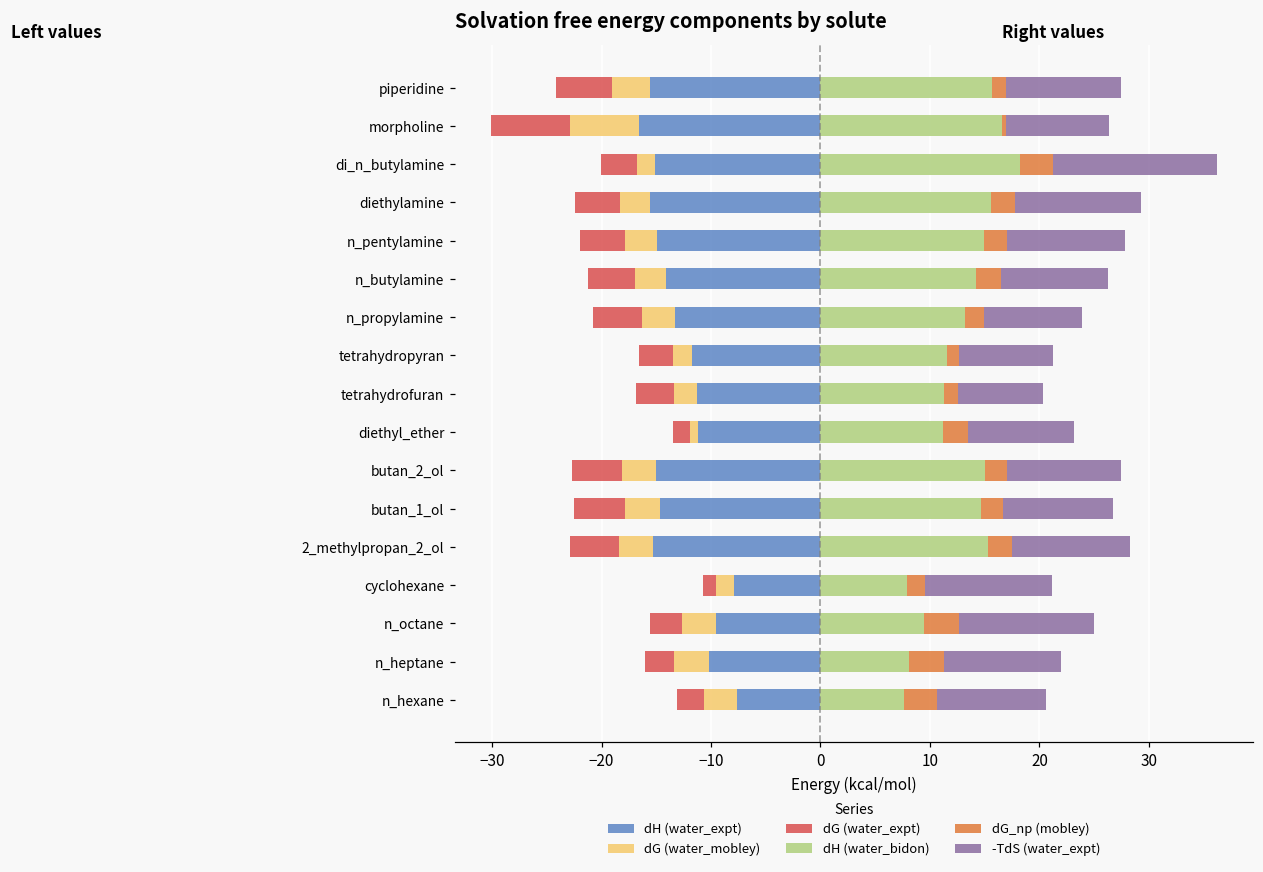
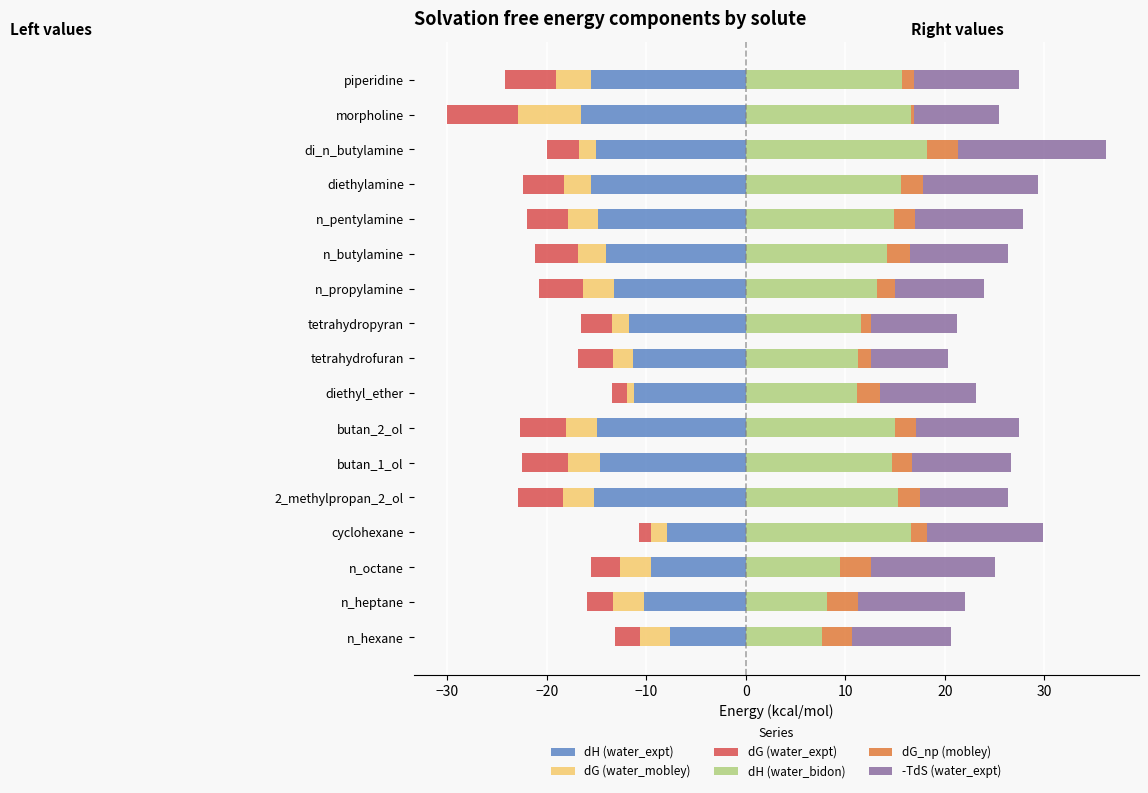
  {
    "dH (water_expt)": {
      "piperidine": -16,
      "morpholine": -17,
      "di_n_butylamine": -15,
      "diethylamine": -16,
      "n_pentylamine": -15,
      "n_butylamine": -14,
      "n_propylamine": -13,
      "tetrahydropyran": -12,
      "tetrahydrofuran": -11,
      "diethyl_ether": -11,
      "butan_2_ol": -15,
      "butan_1_ol": -15,
      "2_methylpropan_2_ol": -15,
      "cyclohexane": -8,
      "n_octane": -10,
      "n_heptane": -10,
      "n_hexane": -8
    },
    "dG (water_mobley)": {
      "piperidine": -3,
      "morpholine": -6,
      "di_n_butylamine": -2,
      "diethylamine": -3,
      "n_pentylamine": -3,
      "n_butylamine": -3,
      "n_propylamine": -3,
      "tetrahydropyran": -2,
      "tetrahydrofuran": -2,
      "diethyl_ether": -1,
      "butan_2_ol": -3,
      "butan_1_ol": -3,
      "2_methylpropan_2_ol": -3,
      "cyclohexane": -2,
      "n_octane": -3,
      "n_heptane": -3,
      "n_hexane": -3
    },
    "dH (water_bidon)": {
      "piperidine": 16,
      "morpholine": 17,
      "di_n_butylamine": 18,
      "diethylamine": 16,
      "n_pentylamine": 15,
      "n_butylamine": 14,
      "n_propylamine": 13,
      "tetrahydropyran": 12,
      "tetrahydrofuran": 11,
      "diethyl_ether": 11,
      "butan_2_ol": 15,
      "butan_1_ol": 15,
      "2_methylpropan_2_ol": 15,
-     "cyclohexane": 8,
+     "cyclohexane": 17,
      "n_octane": 10,
      "n_heptane": 8,
      "n_hexane": 8
    },
    "-TdS (water_expt)": {
      "piperidine": 11,
-     "morpholine": 9.4,
+     "morpholine": 8.5,
      "di_n_butylamine": 15,
      "diethylamine": 12,
      "n_pentylamine": 11,
      "n_butylamine": 10,
      "n_propylamine": 9,
      "tetrahydropyran": 9,
      "tetrahydrofuran": 8,
      "diethyl_ether": 10,
      "butan_2_ol": 10,
      "butan_1_ol": 10,
-     "2_methylpropan_2_ol": 11,
+     "2_methylpropan_2_ol": 9,
      "cyclohexane": 12,
      "n_octane": 12,
      "n_heptane": 11,
      "n_hexane": 10
    }
  }
